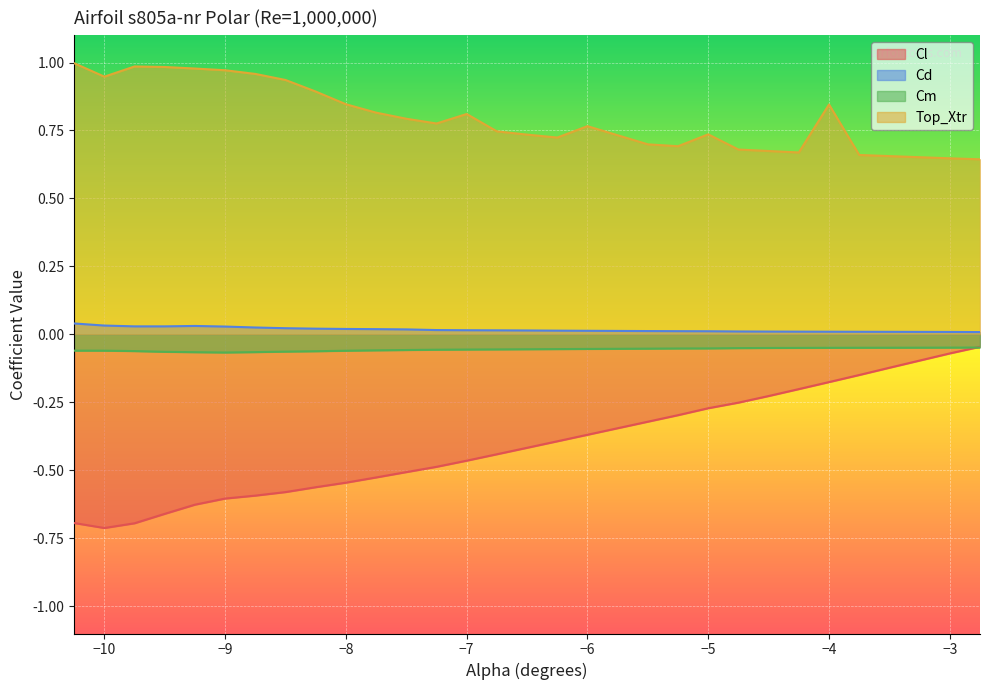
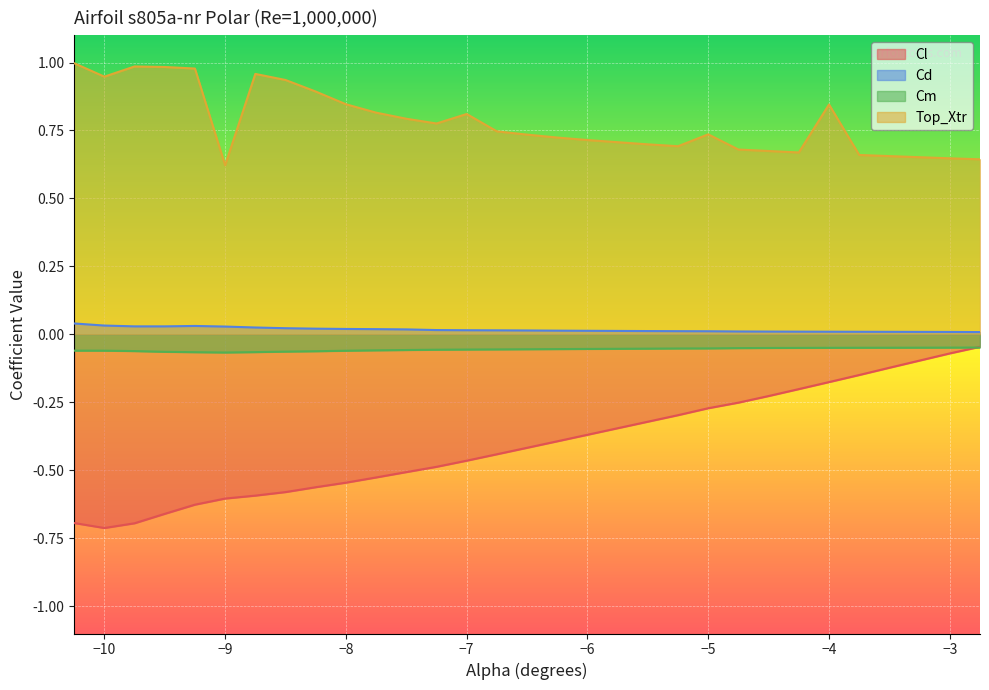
  {
    "Cd": {
      "−10": 0.03,
      "−9": 0.03,
      "−8": 0.02,
      "−7": 0.02,
      "−6": 0.01,
      "−5": 0.01,
      "−4": 0.01
    },
    "Top_Xtr": {
      "−10": 0.95,
-     "−9": 0.97,
+     "−9": 0.62,
      "−8": 0.85,
      "−7": 0.81,
-     "−6": 0.77,
+     "−6": 0.71,
      "−5": 0.74,
      "−4": 0.85,
      "−3": 0.65
    }
  }
